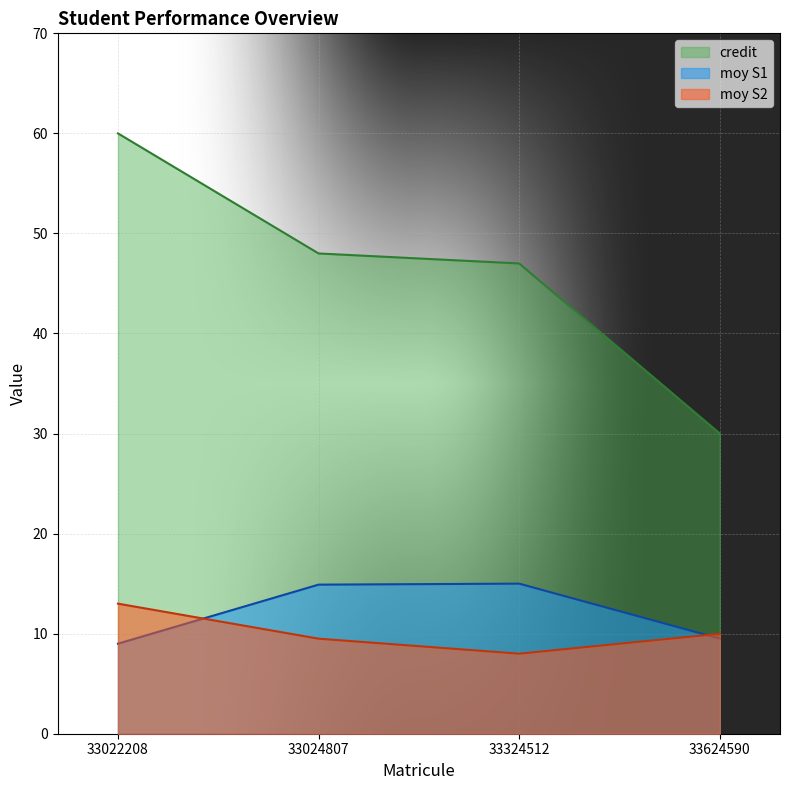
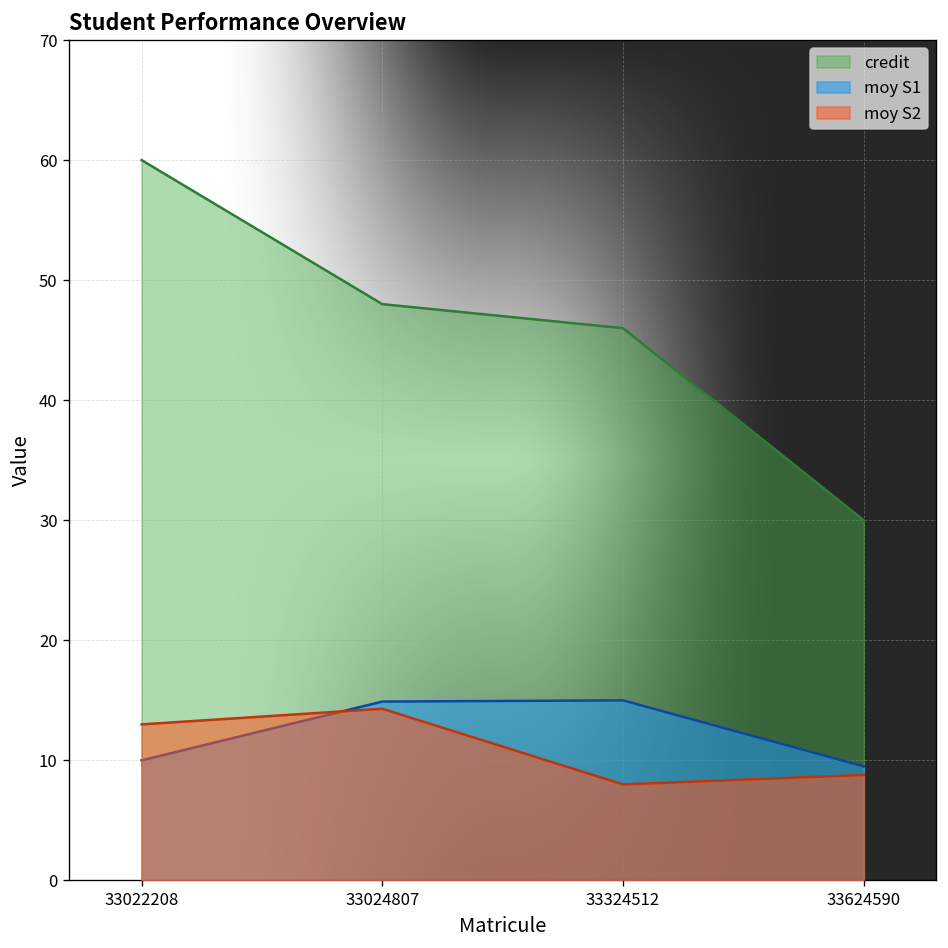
  {
    "credit": {
      "33022208": 60,
      "33024807": 48,
-     "33324512": 47,
+     "33324512": 46,
      "33624590": 30
    },
    "moy S1": {
-     "33022208": 9,
+     "33022208": 10,
      "33024807": 15,
      "33324512": 15,
      "33624590": 9.5
    },
    "moy S2": {
      "33022208": 13.0,
-     "33024807": 9.5,
+     "33024807": 14.3,
      "33324512": 8.0,
-     "33624590": 10.0
+     "33624590": 8.8
    }
  }
